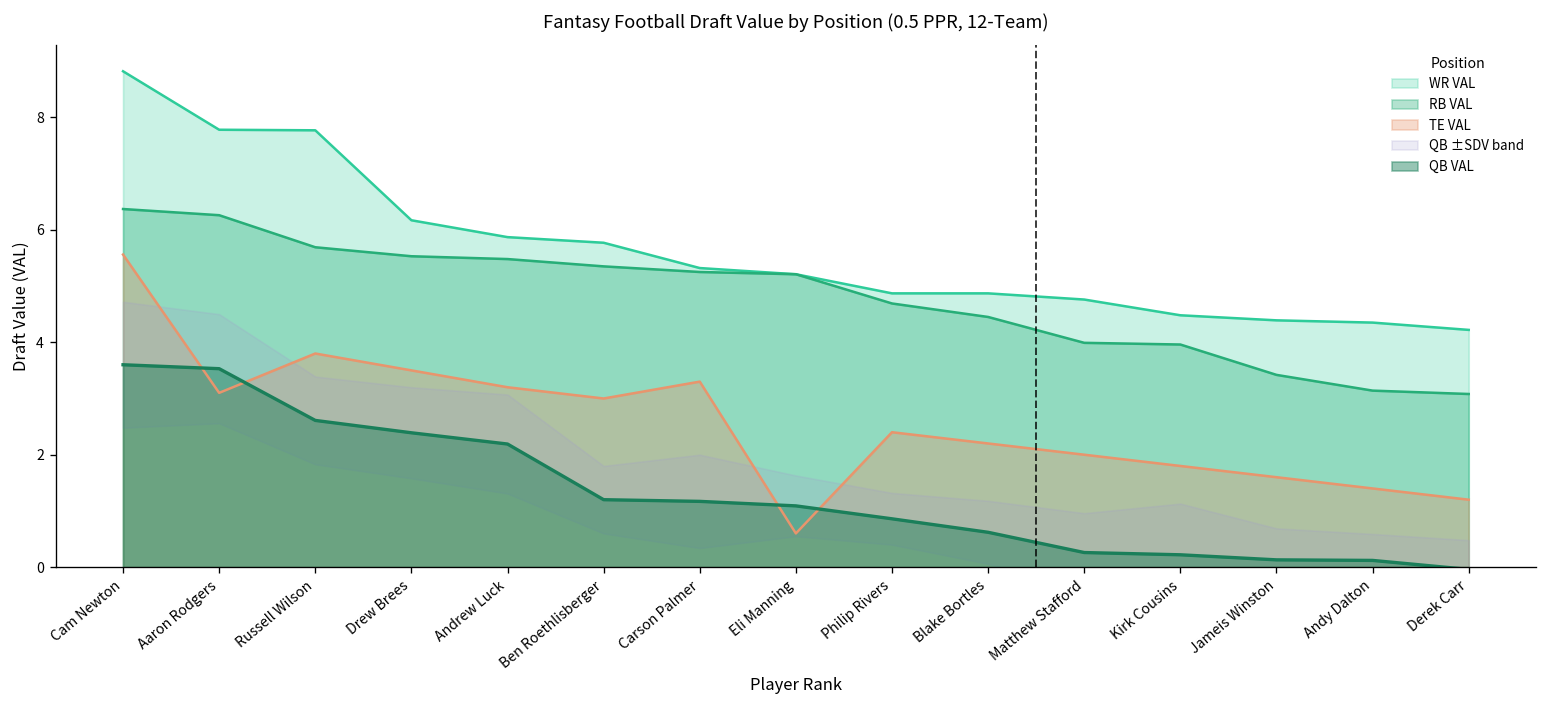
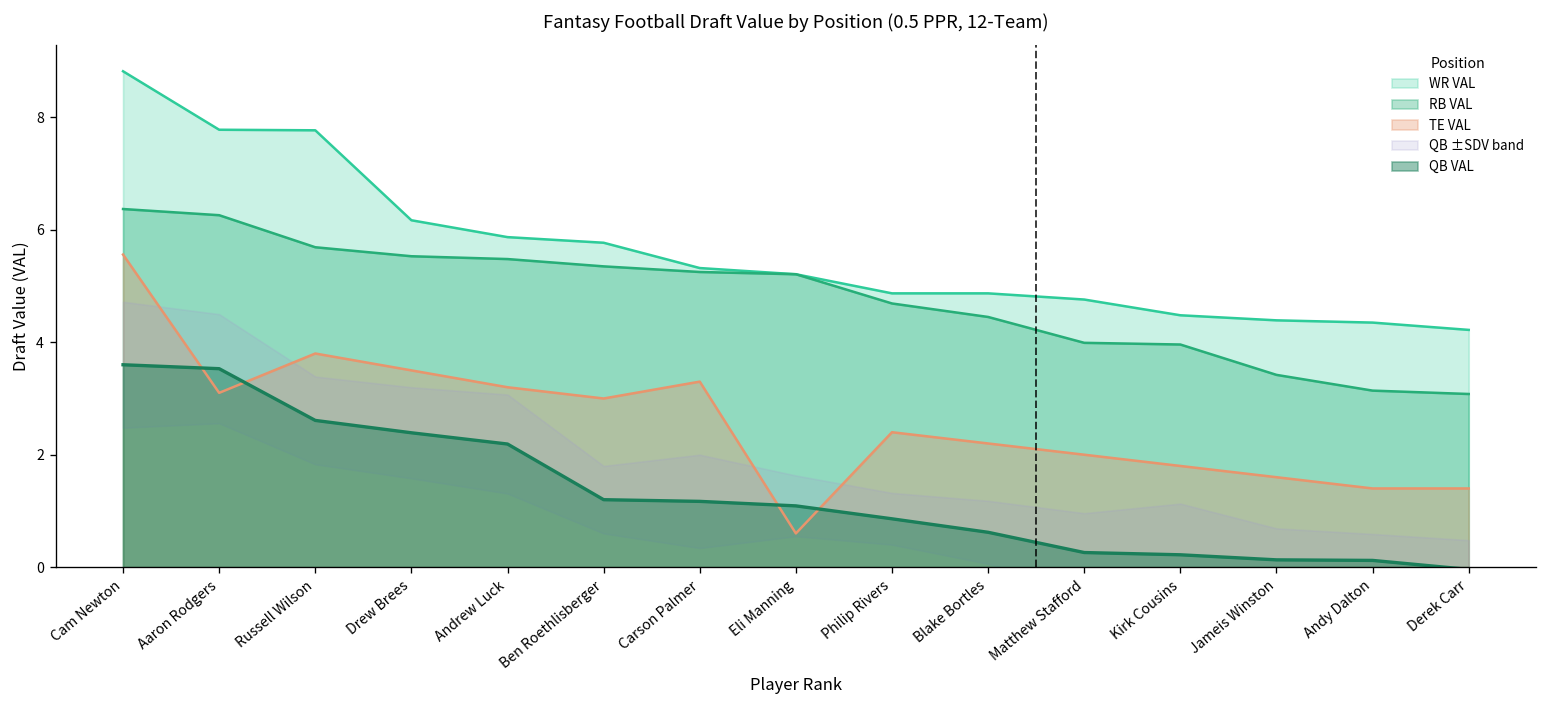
  {
    "TE VAL": {
      "Cam Newton": 5.6,
      "Aaron Rodgers": 3.1,
      "Russell Wilson": 3.8,
      "Drew Brees": 3.5,
      "Andrew Luck": 3.2,
      "Ben Roethlisberger": 3.0,
      "Carson Palmer": 3.3,
      "Eli Manning": 0.6,
      "Philip Rivers": 2.4,
      "Blake Bortles": 2.2,
      "Matthew Stafford": 2.0,
      "Kirk Cousins": 1.8,
      "Jameis Winston": 1.6,
      "Andy Dalton": 1.4,
-     "Derek Carr": 1.2
+     "Derek Carr": 1.4
    }
  }
